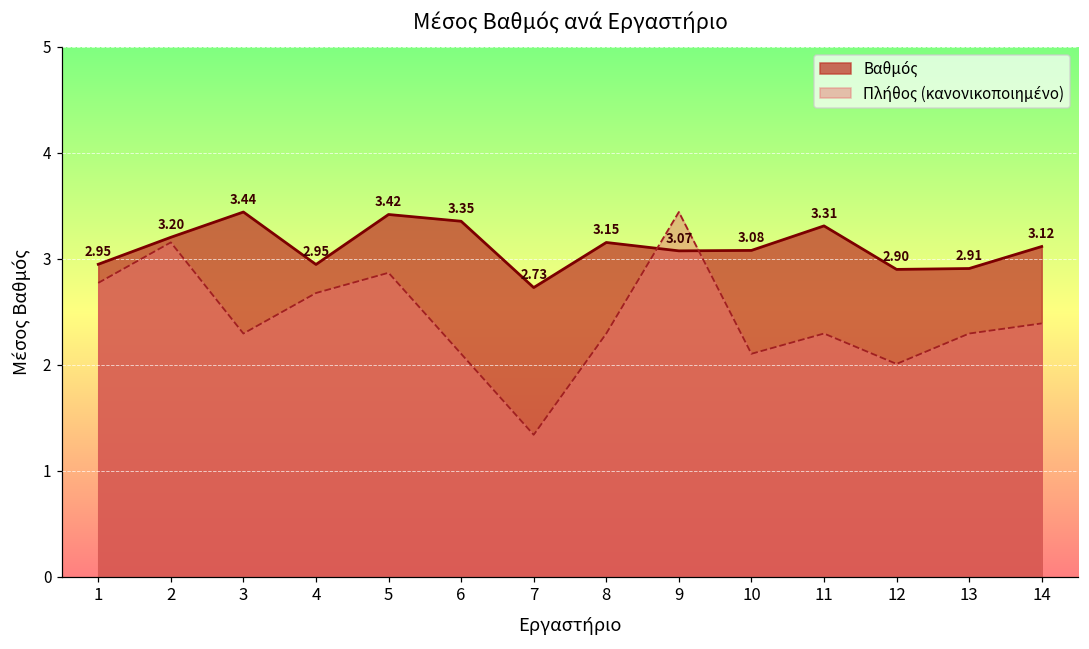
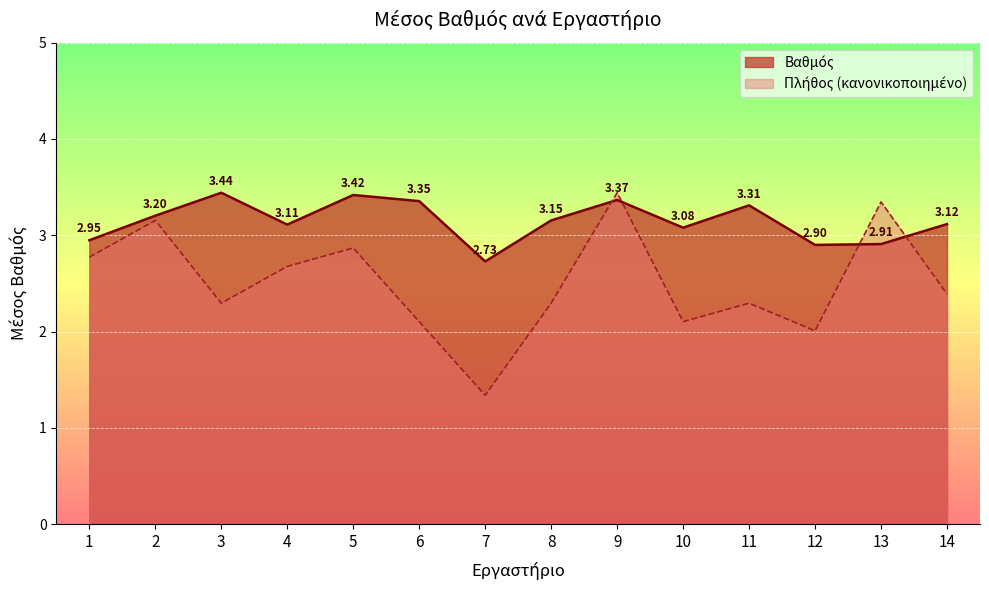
  {
    "Βαθμός": {
      "1": 2.95,
      "2": 3.20,
      "3": 3.44,
-     "4": 2.95,
+     "4": 3.11,
      "5": 3.42,
      "6": 3.35,
      "7": 2.73,
      "8": 3.15,
-     "9": 3.07,
+     "9": 3.37,
      "10": 3.08,
      "11": 3.31,
      "12": 2.90,
      "13": 2.91,
      "14": 3.12
    },
    "Πλήθος (κανονικοποιημένο)": {
      "1": 2.8,
      "2": 3.2,
      "3": 2.3,
      "4": 2.7,
      "5": 2.9,
      "6": 2.1,
      "7": 1.3,
      "8": 2.3,
      "9": 3.4,
      "10": 2.1,
      "11": 2.3,
      "12": 2.0,
-     "13": 2.3,
+     "13": 3.3,
      "14": 2.4
    }
  }
